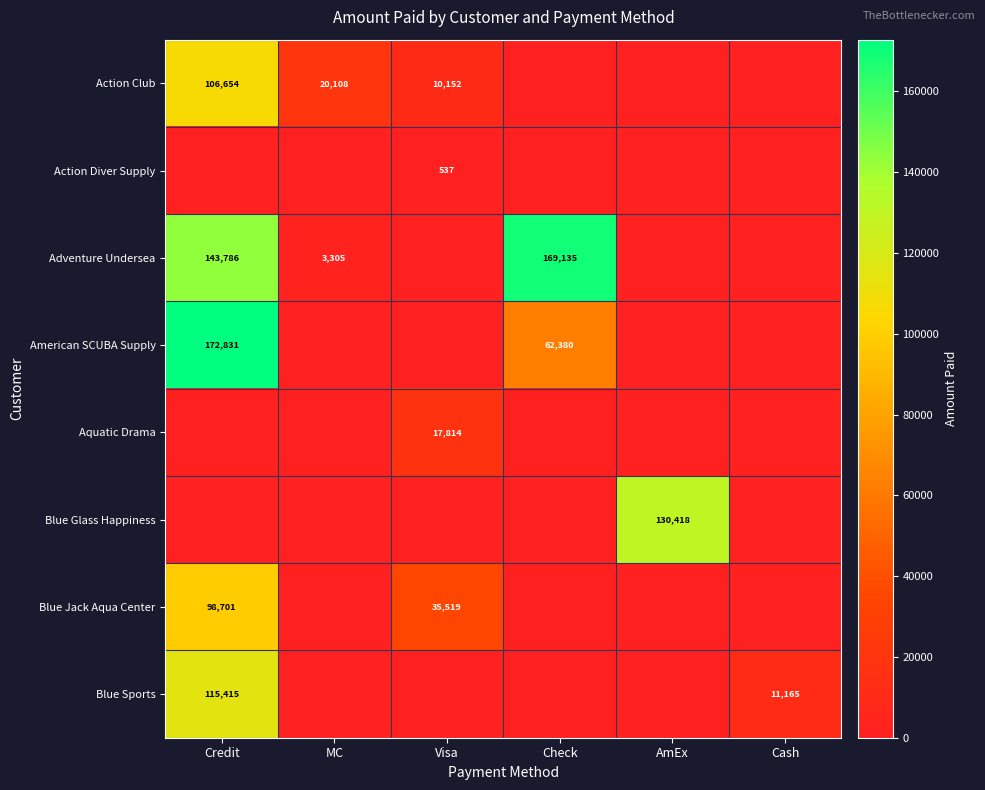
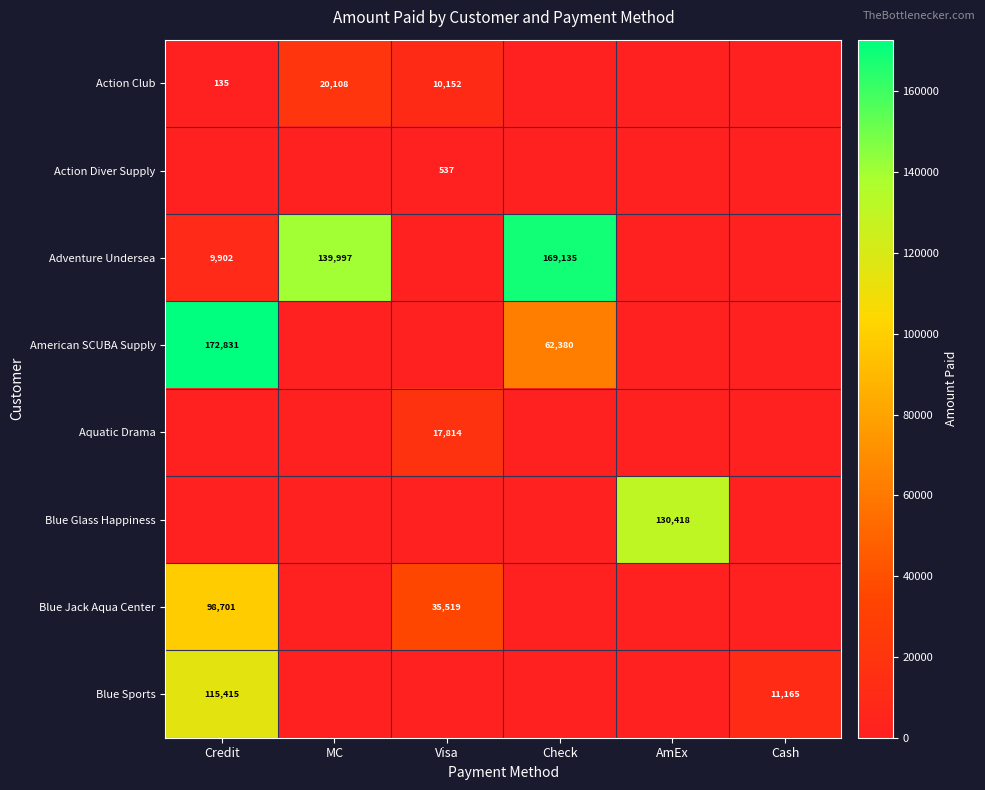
  {
    "Action Club": {
-     "Credit": "106,654",
+     "Credit": "135",
      "MC": "20,108",
      "Visa": "10,152"
    },
    "Action Diver Supply": {
      "Visa": "537"
    },
    "Adventure Undersea": {
-     "Credit": "143,786",
-     "MC": "3,305",
+     "Credit": "9,902",
+     "MC": "139,997",
      "Check": "169,135"
    },
    "American SCUBA Supply": {
      "Credit": "172,831",
      "Check": "62,380"
    },
    "Aquatic Drama": {
      "Visa": "17,814"
    },
    "Blue Glass Happiness": {
      "AmEx": "130,418"
    },
    "Blue Jack Aqua Center": {
      "Credit": "98,701",
      "Visa": "35,519"
    },
    "Blue Sports": {
      "Credit": "115,415",
      "Cash": "11,165"
    }
  }
